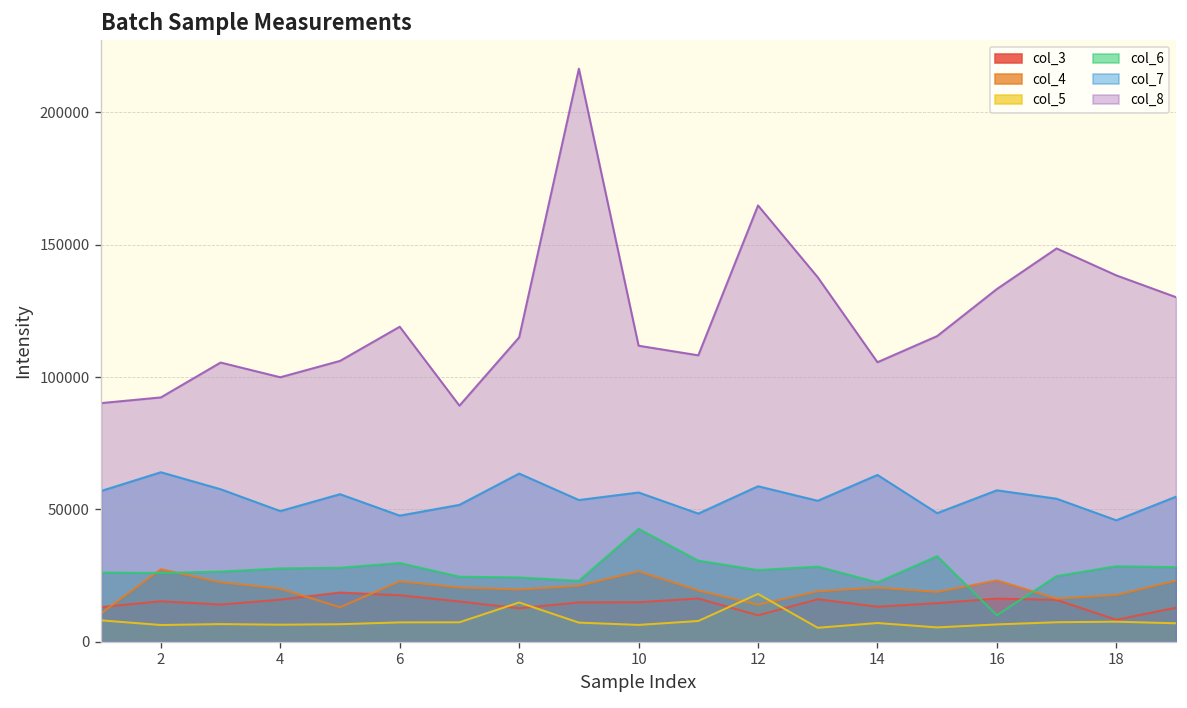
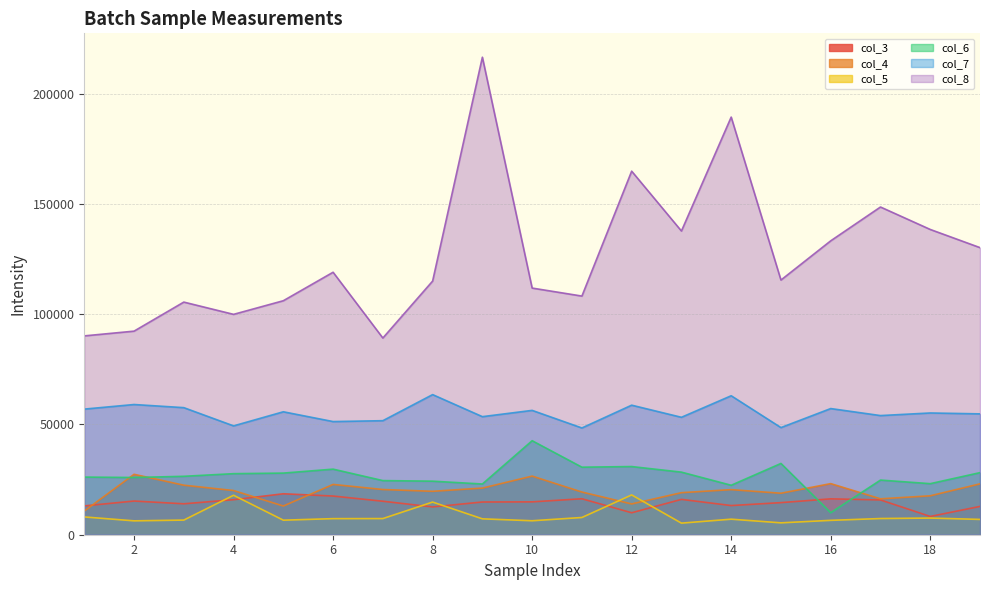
  {
    "col_5": {
      "2": 6000,
-     "4": 6000,
+     "4": 18000,
      "6": 7000,
      "8": 15000,
      "10": 6000,
      "12": 18000,
      "14": 7000,
      "16": 7000
    },
    "col_6": {
      "2": 26000,
      "4": 28000,
      "6": 30000,
      "8": 24000,
      "10": 43000,
-     "12": 27000,
+     "12": 31000,
      "14": 22000,
      "16": 10000,
-     "18": 29000
+     "18": 23000
    },
    "col_7": {
-     "2": 64000,
+     "2": 59000,
      "4": 49000,
-     "6": 48000,
+     "6": 51000,
      "8": 64000,
      "10": 56000,
      "12": 59000,
      "14": 63000,
      "16": 57000,
-     "18": 46000
+     "18": 55000
    },
    "col_8": {
      "2": 92000,
      "4": 100000,
      "6": 119000,
      "8": 115000,
      "10": 112000,
      "12": 165000,
-     "14": 106000,
+     "14": 189000,
      "16": 133000,
      "18": 138000
    }
  }
